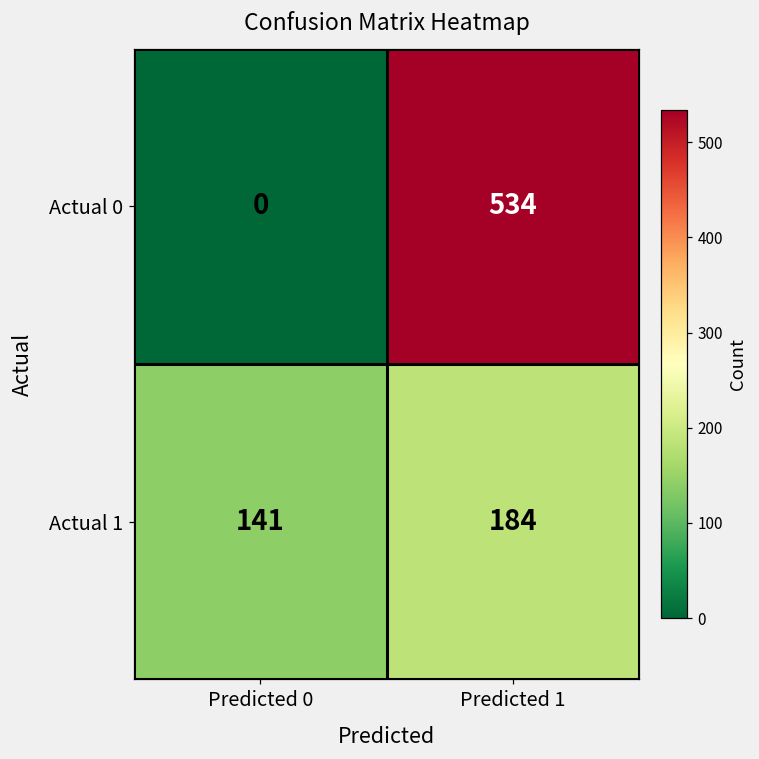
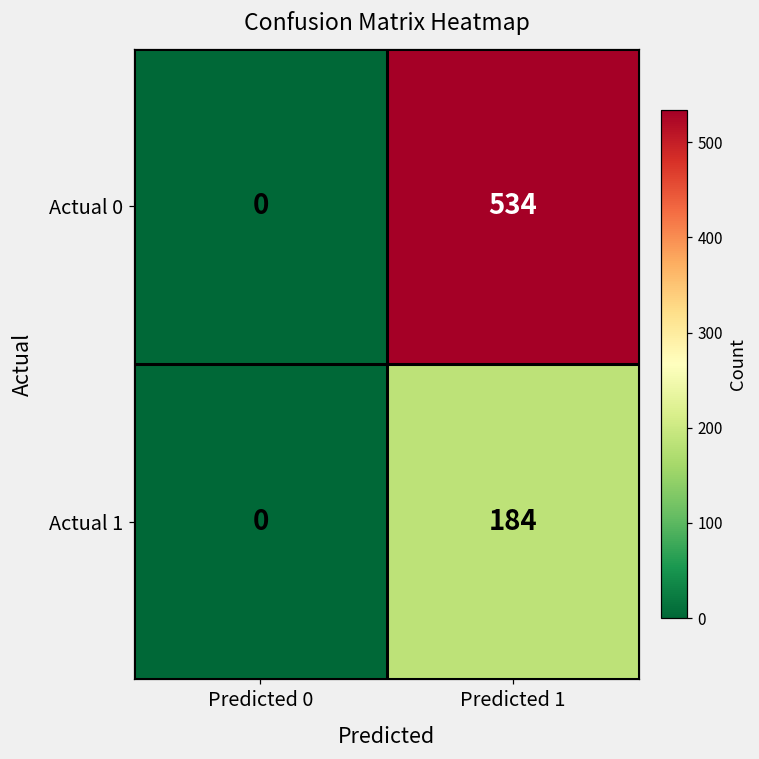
  {
    "Actual 0": {
      "Predicted 0": 0,
      "Predicted 1": 534
    },
    "Actual 1": {
-     "Predicted 0": 141,
+     "Predicted 0": 0,
      "Predicted 1": 184
    }
  }
